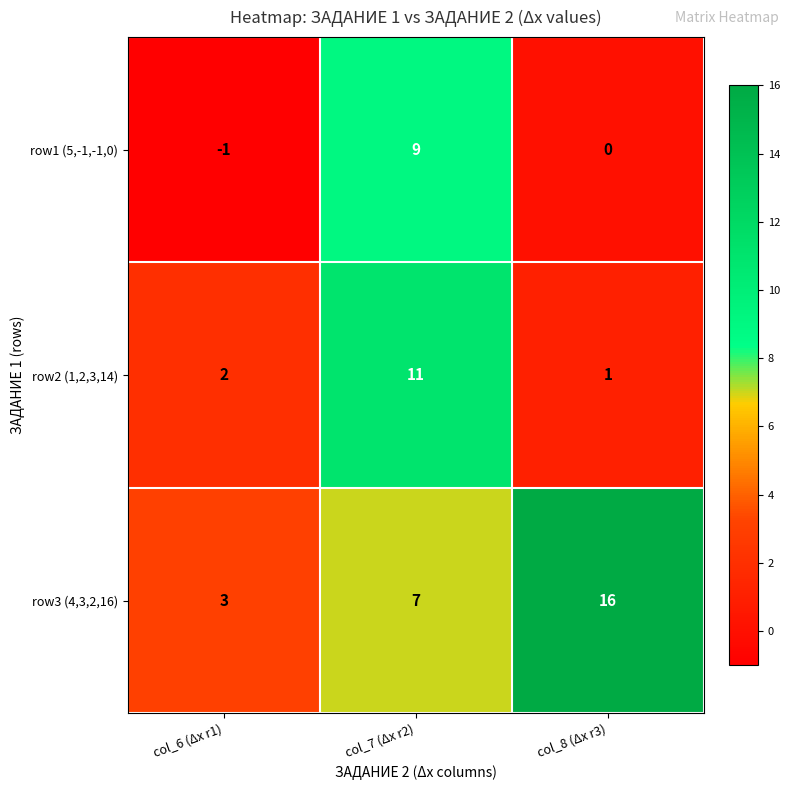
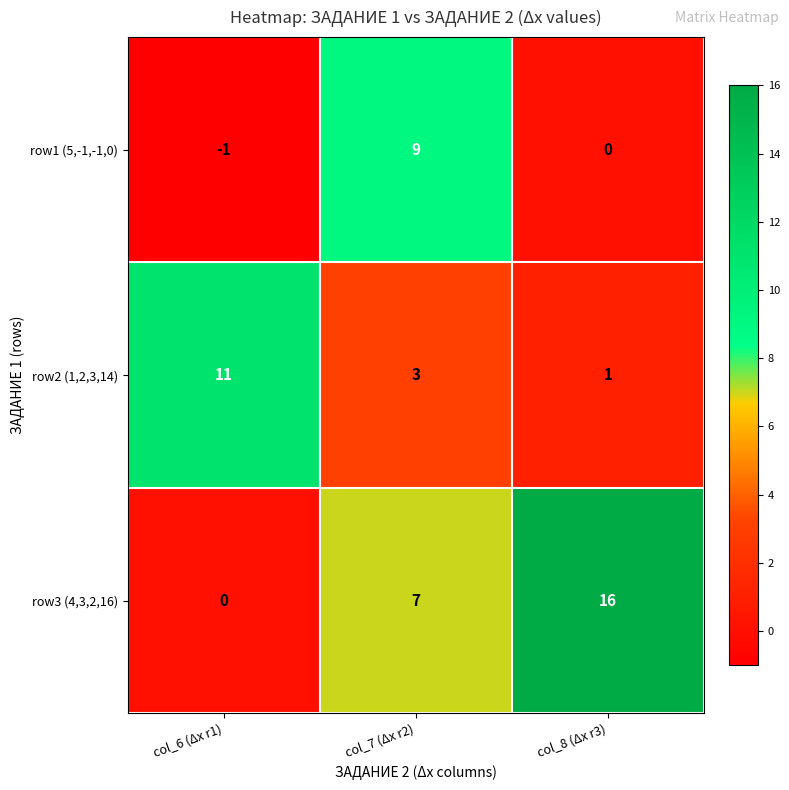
  {
    "row1 (5,-1,-1,0)": {
      "col_6 (Δx r1)": -1,
      "col_7 (Δx r2)": 9,
      "col_8 (Δx r3)": 0
    },
    "row2 (1,2,3,14)": {
-     "col_6 (Δx r1)": 2,
-     "col_7 (Δx r2)": 11,
+     "col_6 (Δx r1)": 11,
+     "col_7 (Δx r2)": 3,
      "col_8 (Δx r3)": 1
    },
    "row3 (4,3,2,16)": {
-     "col_6 (Δx r1)": 3,
+     "col_6 (Δx r1)": 0,
      "col_7 (Δx r2)": 7,
      "col_8 (Δx r3)": 16
    }
  }
